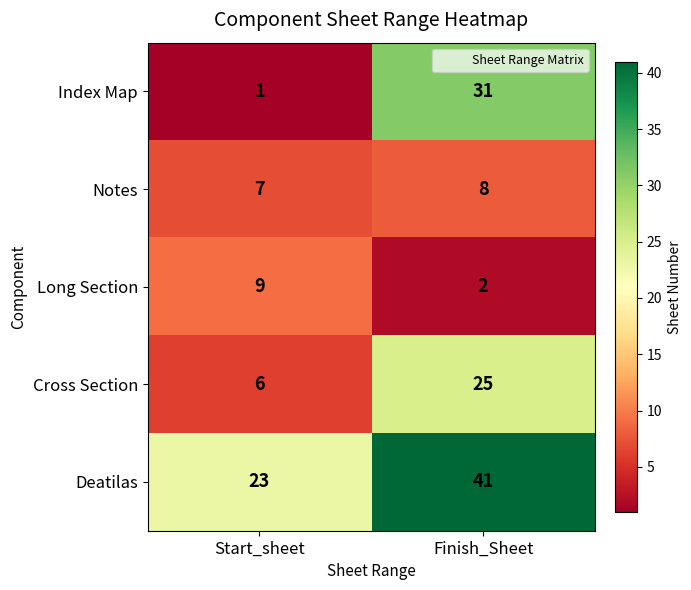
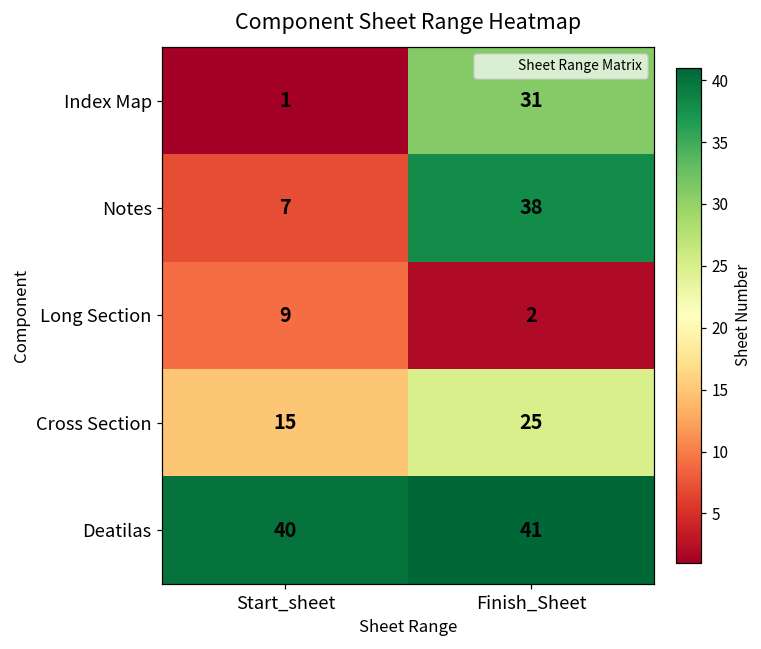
  {
    "Index Map": {
      "Start_sheet": 1,
      "Finish_Sheet": 31
    },
    "Notes": {
      "Start_sheet": 7,
-     "Finish_Sheet": 8
+     "Finish_Sheet": 38
    },
    "Long Section": {
      "Start_sheet": 9,
      "Finish_Sheet": 2
    },
    "Cross Section": {
-     "Start_sheet": 6,
+     "Start_sheet": 15,
      "Finish_Sheet": 25
    },
    "Deatilas": {
-     "Start_sheet": 23,
+     "Start_sheet": 40,
      "Finish_Sheet": 41
    }
  }
